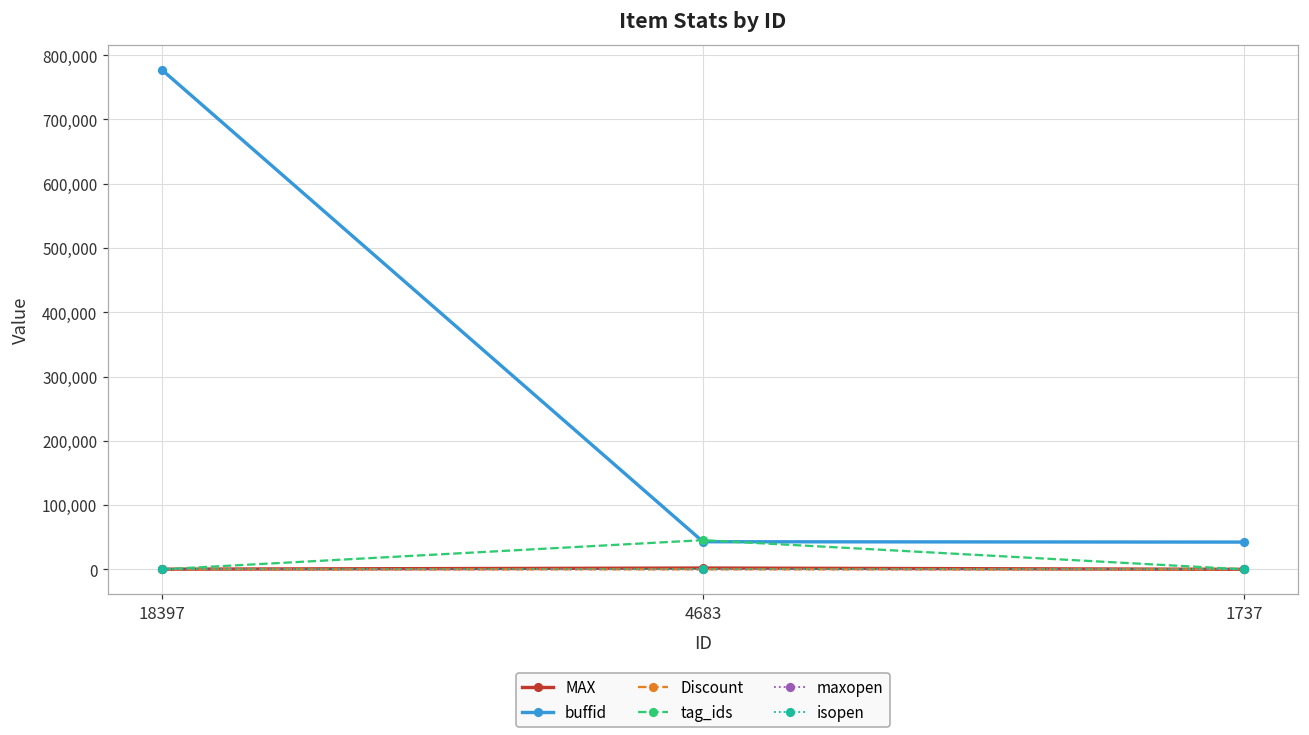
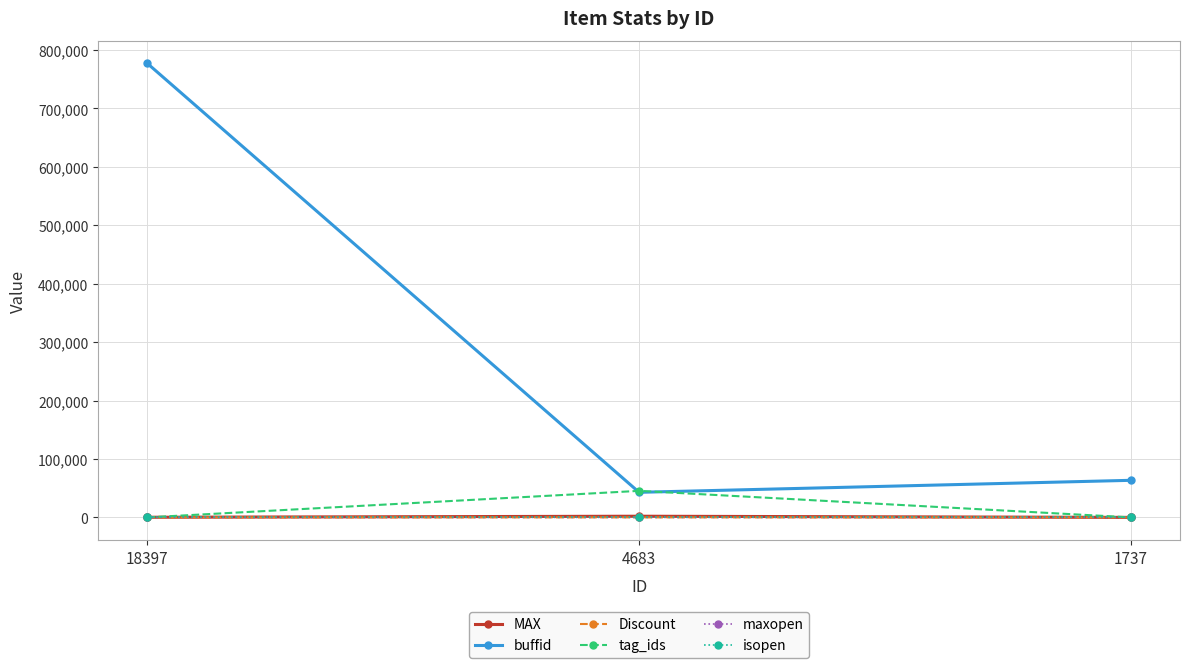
  {
    "buffid": {
      "18397": "780,000",
-     "1737": "40,000"
+     "1737": "60,000"
    }
  }
